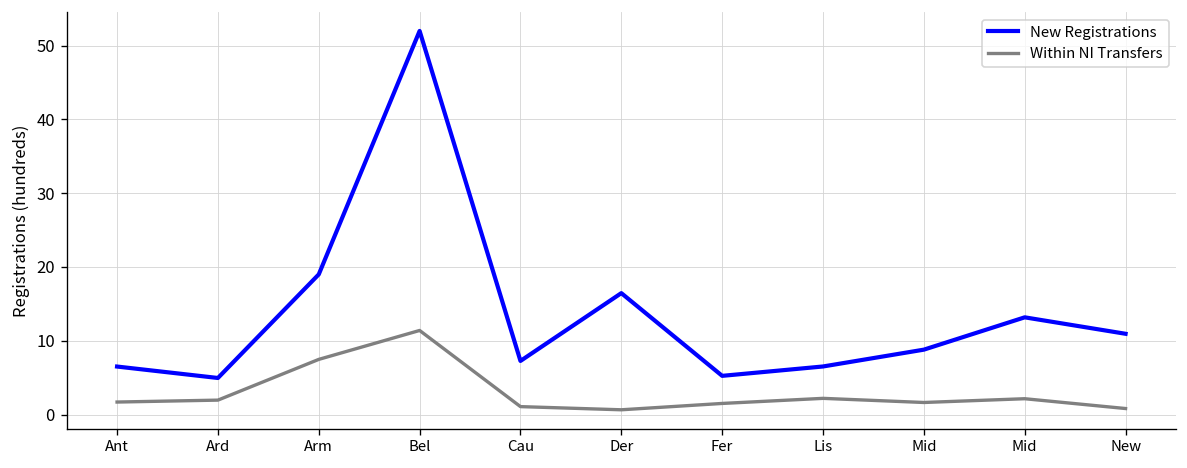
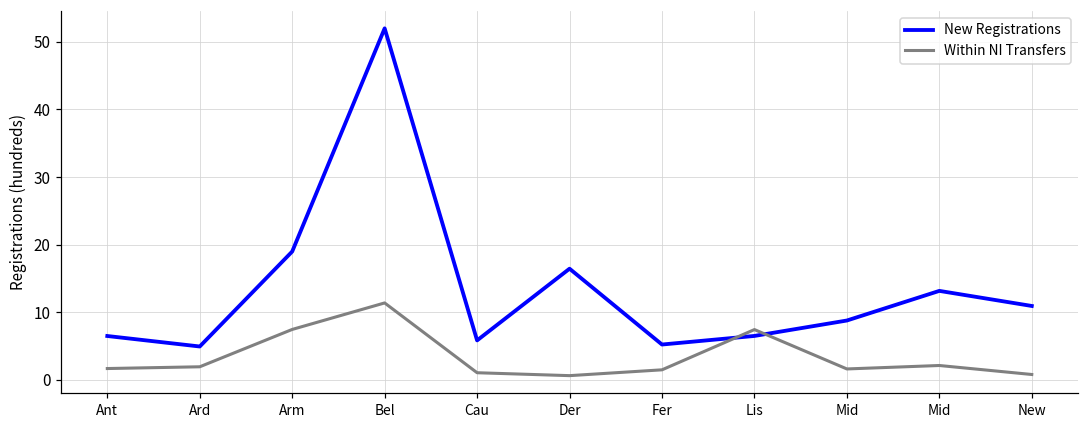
  {
    "New Registrations": {
      "Ant": 7,
      "Ard": 5,
      "Arm": 19,
      "Bel": 52,
-     "Cau": 7,
+     "Cau": 6,
      "Der": 16,
      "Fer": 5,
      "Lis": 7,
      "New": 11
    },
    "Within NI Transfers": {
      "Ant": 2,
      "Ard": 2,
      "Arm": 7,
      "Bel": 11,
      "Cau": 1,
      "Der": 1,
      "Fer": 2,
-     "Lis": 2,
+     "Lis": 7,
      "New": 1
    }
  }
